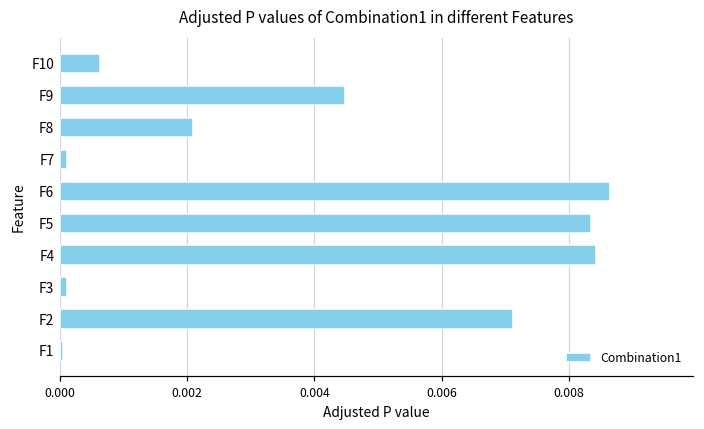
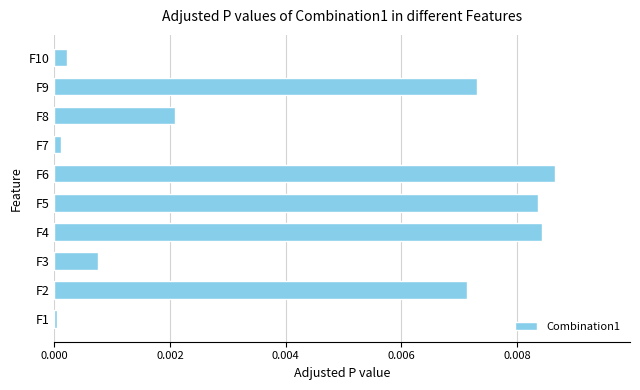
  {
-   "F10": 0.0006,
-   "F9": 0.0045,
+   "F10": 0.0002,
+   "F9": 0.0073,
    "F8": 0.0021,
    "F7": 0.0001,
    "F6": 0.0087,
    "F5": 0.0084,
    "F4": 0.0084,
-   "F3": 0.0001,
+   "F3": 0.0008,
    "F2": 0.0071,
    "F1": 0.0000
  }
